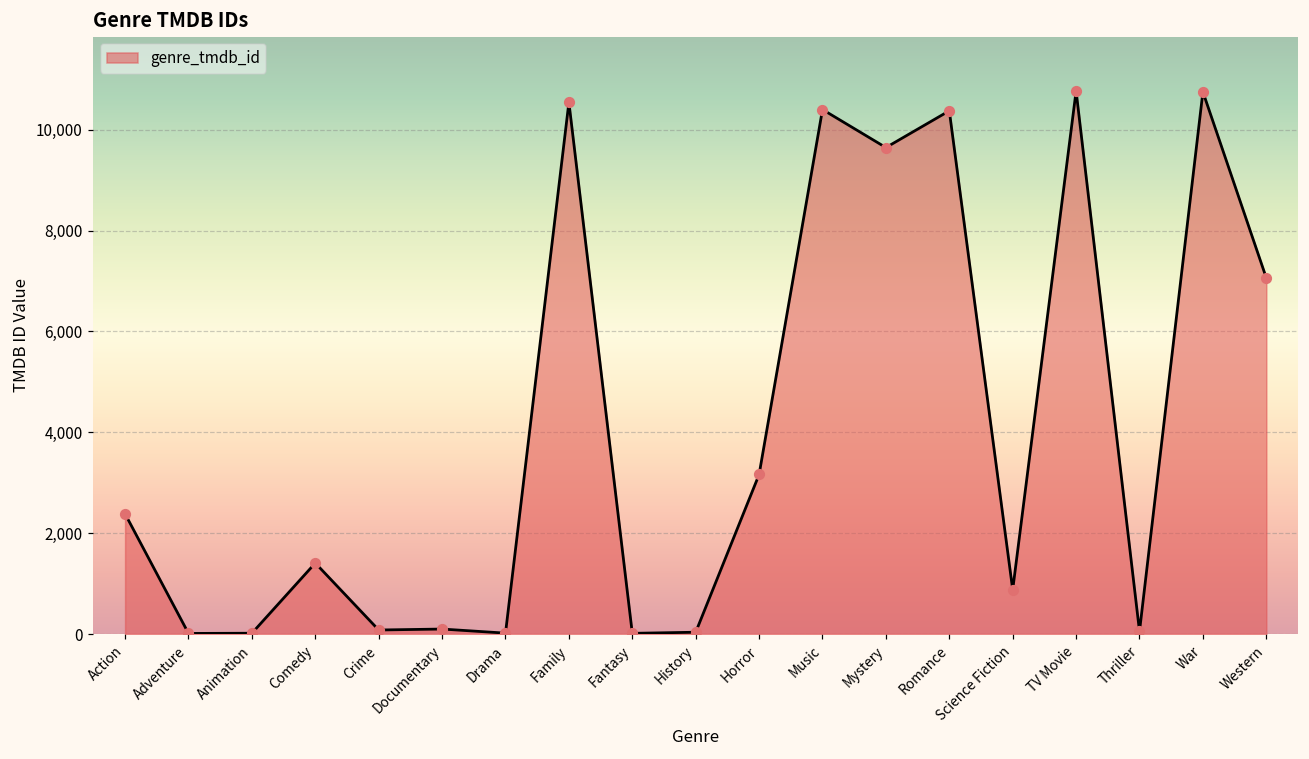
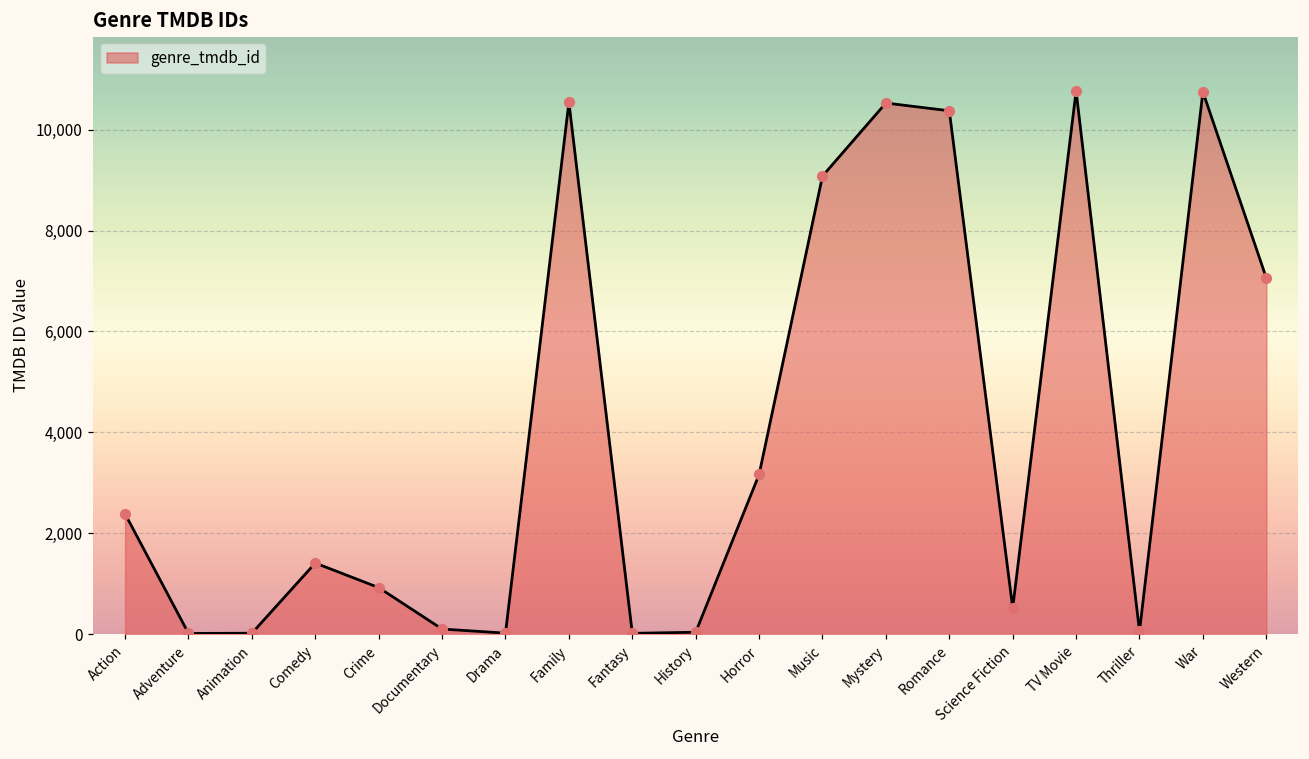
  {
    "Action": "2,400",
    "Adventure": "0",
    "Animation": "0",
    "Comedy": "1,400",
-   "Crime": "100",
+   "Crime": "900",
    "Documentary": "100",
    "Drama": "0",
    "Family": "10,500",
    "Fantasy": "0",
    "History": "0",
    "Horror": "3,200",
-   "Music": "10,400",
-   "Mystery": "9,600",
+   "Music": "9,100",
+   "Mystery": "10,500",
    "Romance": "10,400",
-   "Science Fiction": "900",
+   "Science Fiction": "500",
    "TV Movie": "10,800",
    "Thriller": "100",
    "War": "10,800",
    "Western": "7,100"
  }
